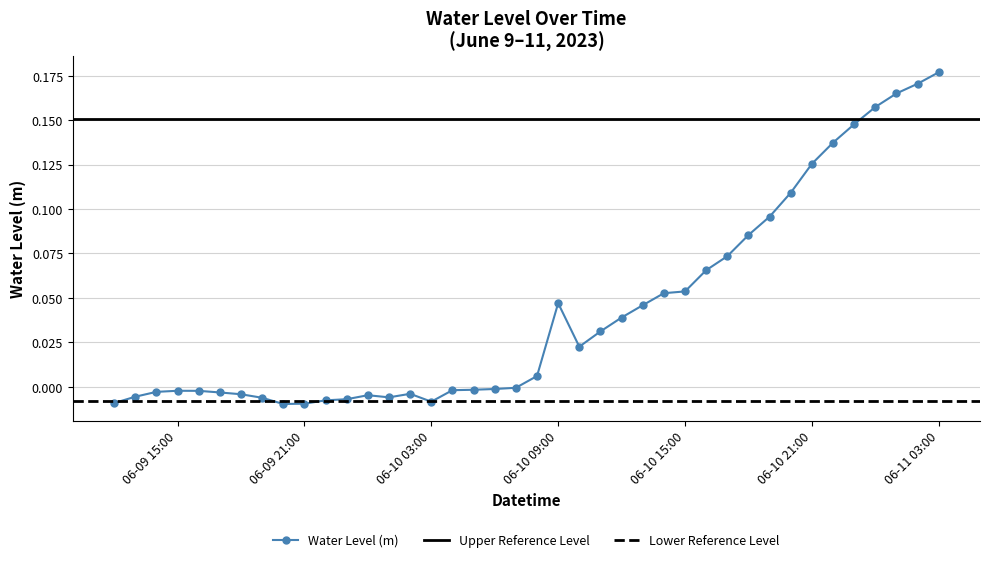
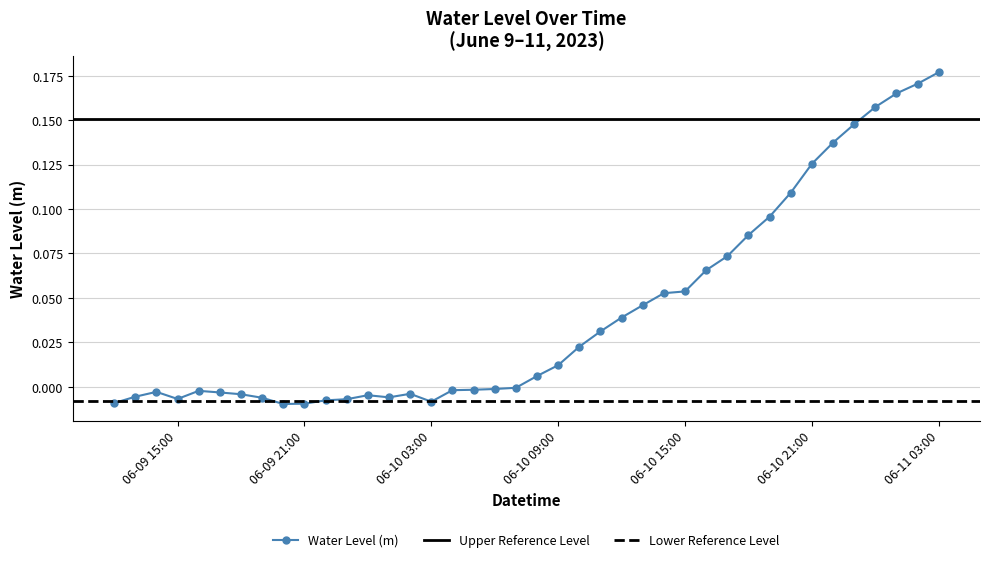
  {
-   "06-09 15:00": -0.002,
+   "06-09 15:00": -0.007,
    "06-09 21:00": -0.010,
    "06-10 03:00": -0.008,
-   "06-10 09:00": 0.047,
+   "06-10 09:00": 0.012,
    "06-10 15:00": 0.054,
    "06-10 21:00": 0.125,
    "06-11 03:00": 0.177
  }
